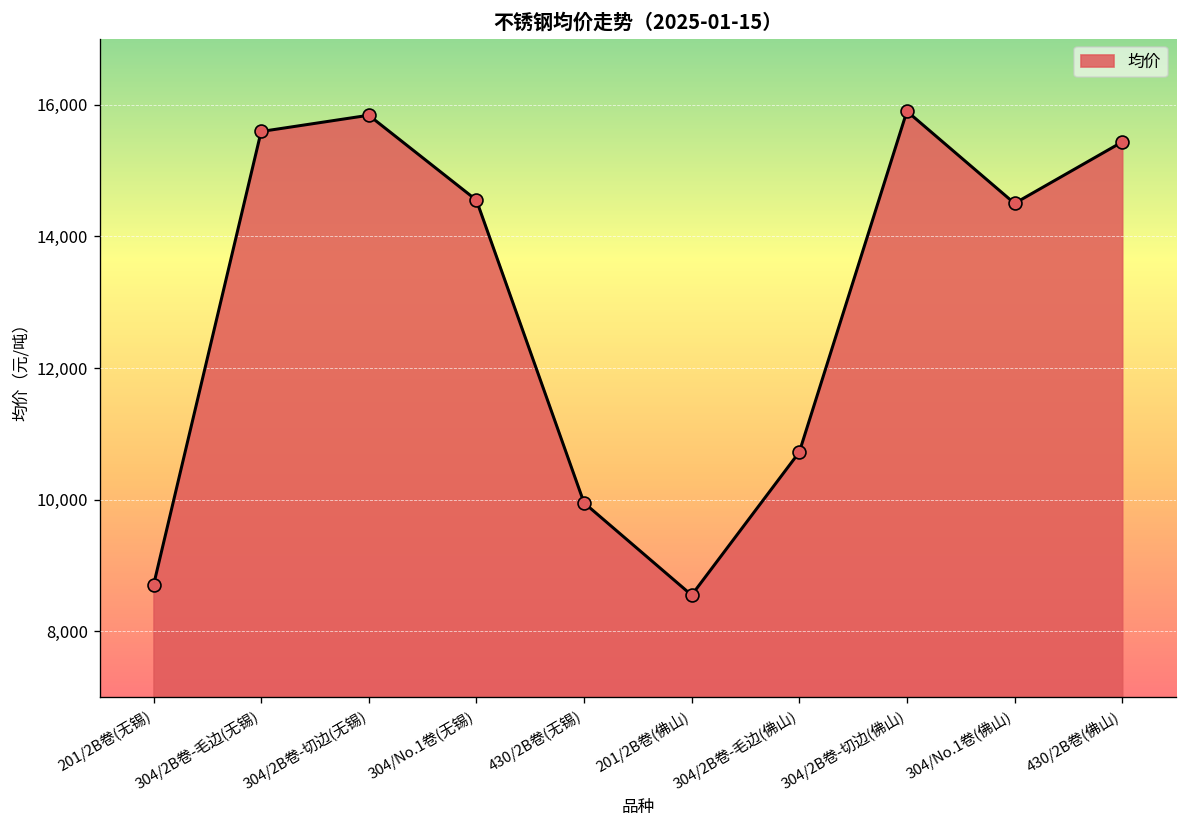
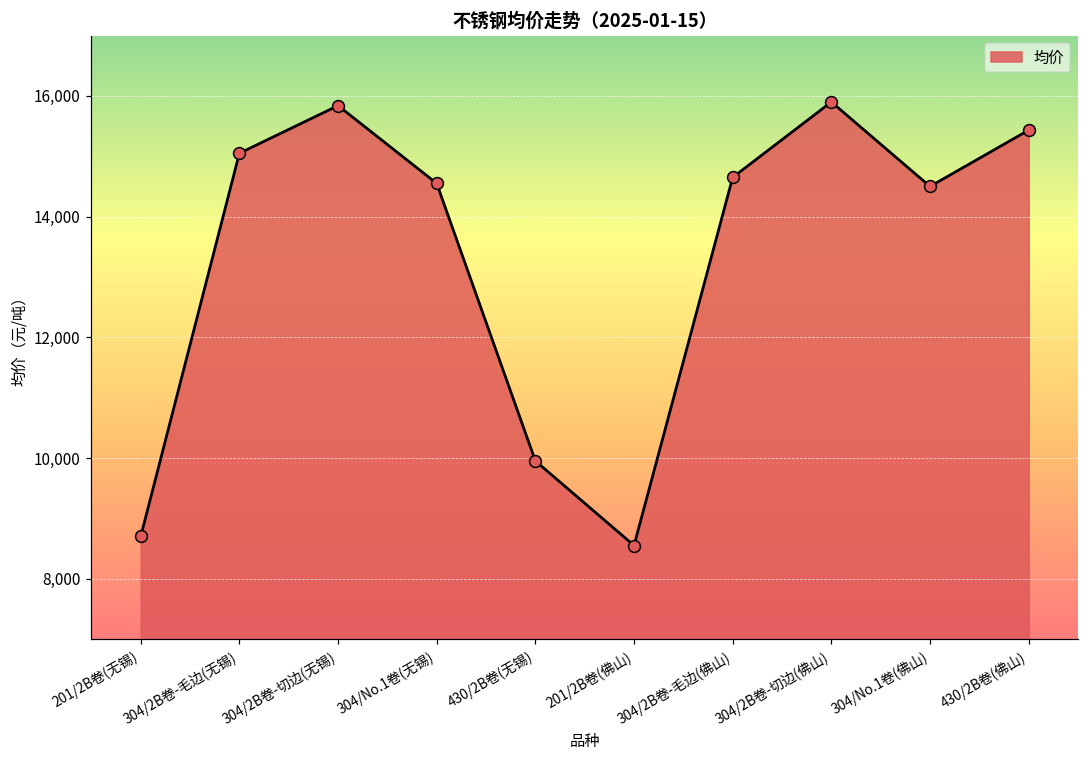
  {
    "201/2B卷(无锡)": "8,700",
-   "304/2B卷-毛边(无锡)": "15,600",
+   "304/2B卷-毛边(无锡)": "15,100",
    "304/2B卷-切边(无锡)": "15,800",
    "304/No.1卷(无锡)": "14,600",
    "430/2B卷(无锡)": "10,000",
    "201/2B卷(佛山)": "8,600",
-   "304/2B卷-毛边(佛山)": "10,700",
+   "304/2B卷-毛边(佛山)": "14,700",
    "304/2B卷-切边(佛山)": "15,900",
    "304/No.1卷(佛山)": "14,500",
    "430/2B卷(佛山)": "15,400"
  }
